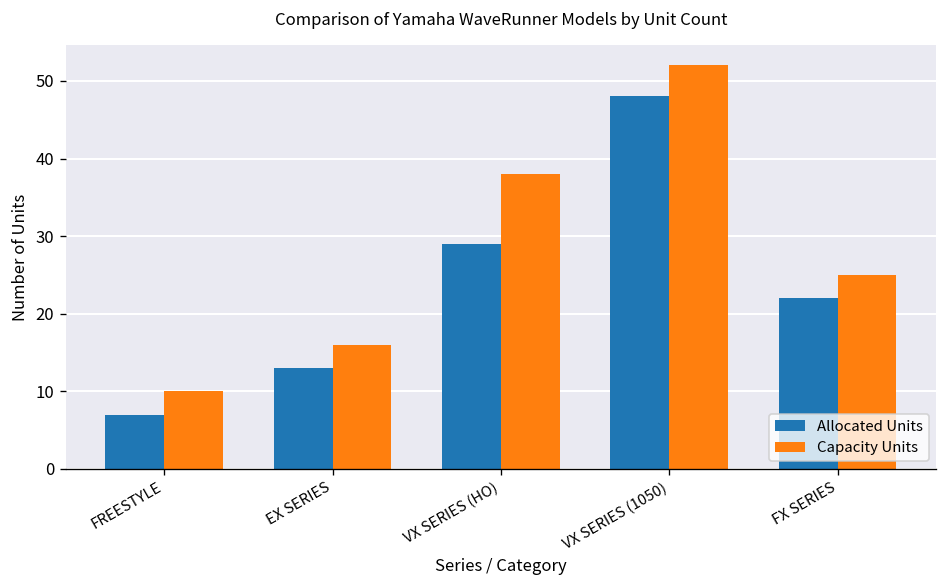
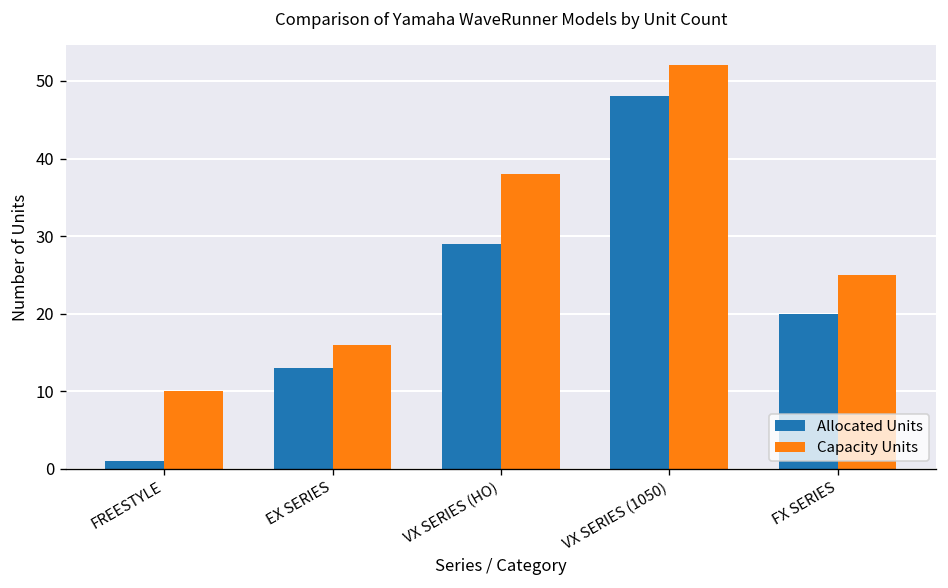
  {
    "Allocated Units": {
-     "FREESTYLE": 7,
+     "FREESTYLE": 1,
      "EX SERIES": 13,
      "VX SERIES (HO)": 29,
      "VX SERIES (1050)": 48,
-     "FX SERIES": 22
+     "FX SERIES": 20
    },
    "Capacity Units": {
      "FREESTYLE": 10,
      "EX SERIES": 16,
      "VX SERIES (HO)": 38,
      "VX SERIES (1050)": 52,
      "FX SERIES": 25
    }
  }
